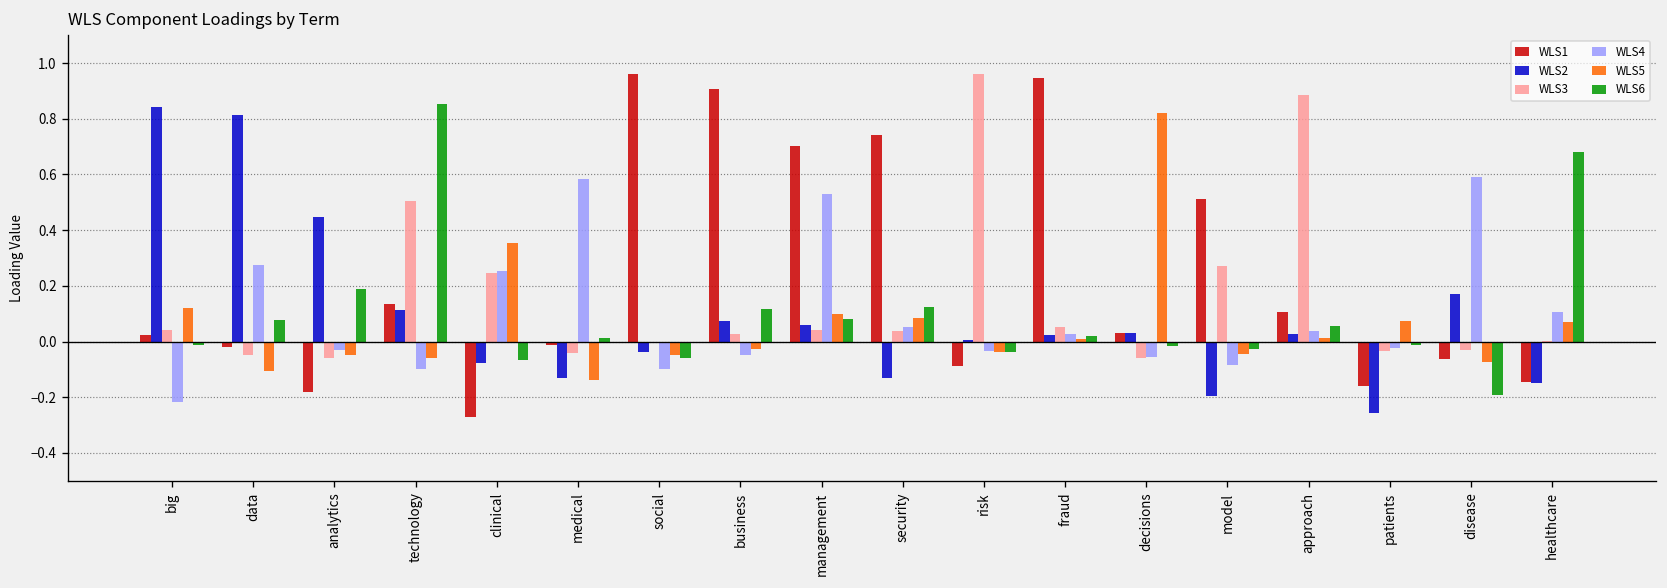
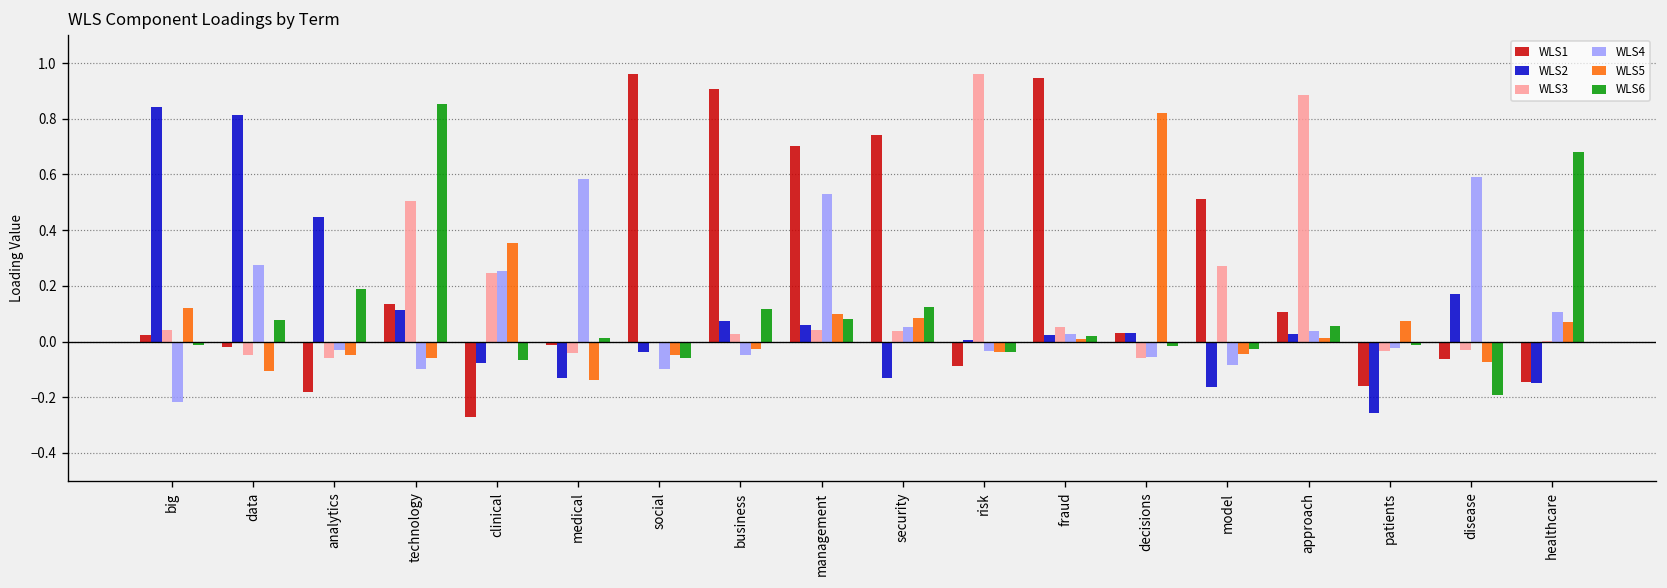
  {
    "WLS1": {
      "big": 0.02,
      "data": -0.02,
      "analytics": -0.18,
      "technology": 0.14,
      "clinical": -0.27,
      "medical": -0.01,
      "social": 0.96,
      "business": 0.91,
      "management": 0.70,
      "security": 0.74,
      "risk": -0.09,
      "fraud": 0.95,
      "decisions": 0.03,
      "model": 0.51,
      "approach": 0.10,
      "patients": -0.16,
      "disease": -0.06,
      "healthcare": -0.15
    },
    "WLS2": {
      "big": 0.84,
      "data": 0.81,
      "analytics": 0.45,
      "technology": 0.11,
      "clinical": -0.08,
      "medical": -0.13,
      "social": -0.04,
      "business": 0.07,
      "management": 0.06,
      "security": -0.13,
      "fraud": 0.02,
      "decisions": 0.03,
-     "model": -0.20,
+     "model": -0.16,
      "approach": 0.03,
      "patients": -0.26,
      "disease": 0.17,
      "healthcare": -0.15
    },
    "WLS3": {
      "big": 0.04,
      "data": -0.05,
      "analytics": -0.06,
      "technology": 0.50,
      "clinical": 0.25,
      "medical": -0.04,
      "business": 0.03,
      "management": 0.04,
      "security": 0.04,
      "risk": 0.96,
      "fraud": 0.05,
      "decisions": -0.06,
      "model": 0.27,
      "approach": 0.89,
      "patients": -0.03,
      "disease": -0.03
    },
    "WLS4": {
      "big": -0.22,
      "data": 0.28,
      "analytics": -0.03,
      "technology": -0.10,
      "clinical": 0.25,
      "medical": 0.58,
      "social": -0.10,
      "business": -0.05,
      "management": 0.53,
      "security": 0.05,
      "risk": -0.04,
      "fraud": 0.03,
      "decisions": -0.06,
      "model": -0.08,
      "approach": 0.04,
      "patients": -0.02,
      "disease": 0.59,
      "healthcare": 0.10
    },
    "WLS5": {
      "big": 0.12,
      "data": -0.11,
      "analytics": -0.05,
      "technology": -0.06,
      "clinical": 0.36,
      "medical": -0.14,
      "social": -0.05,
      "business": -0.03,
      "management": 0.10,
      "security": 0.09,
      "risk": -0.04,
      "decisions": 0.82,
      "model": -0.04,
      "approach": 0.01,
      "patients": 0.08,
      "disease": -0.08,
      "healthcare": 0.07
    },
    "WLS6": {
      "big": -0.01,
      "data": 0.08,
      "analytics": 0.19,
      "technology": 0.85,
      "clinical": -0.07,
      "medical": 0.01,
      "social": -0.06,
      "business": 0.12,
      "management": 0.08,
      "security": 0.12,
      "risk": -0.04,
      "fraud": 0.02,
      "decisions": -0.02,
      "model": -0.03,
      "approach": 0.06,
      "patients": -0.01,
      "disease": -0.19,
      "healthcare": 0.68
    }
  }
